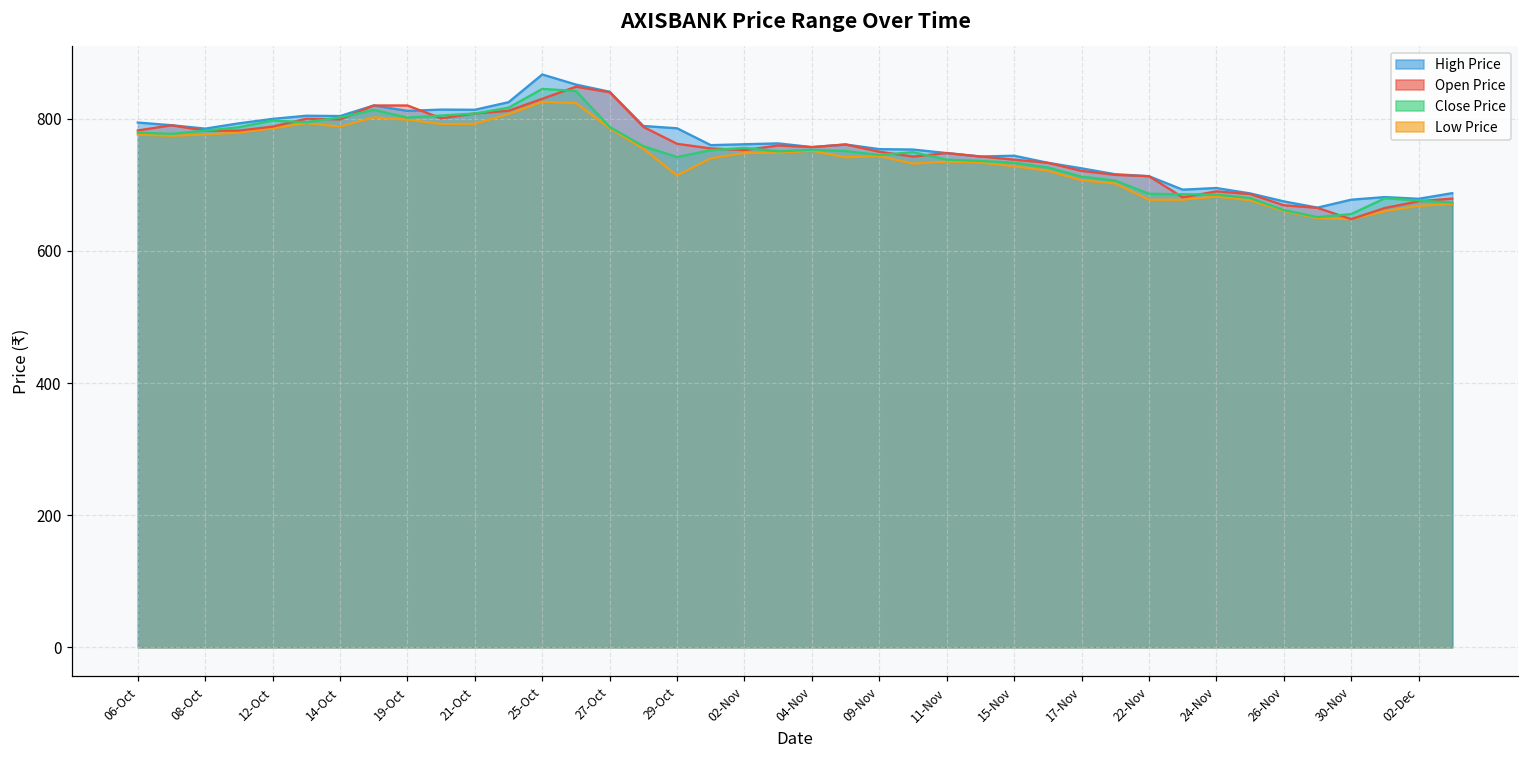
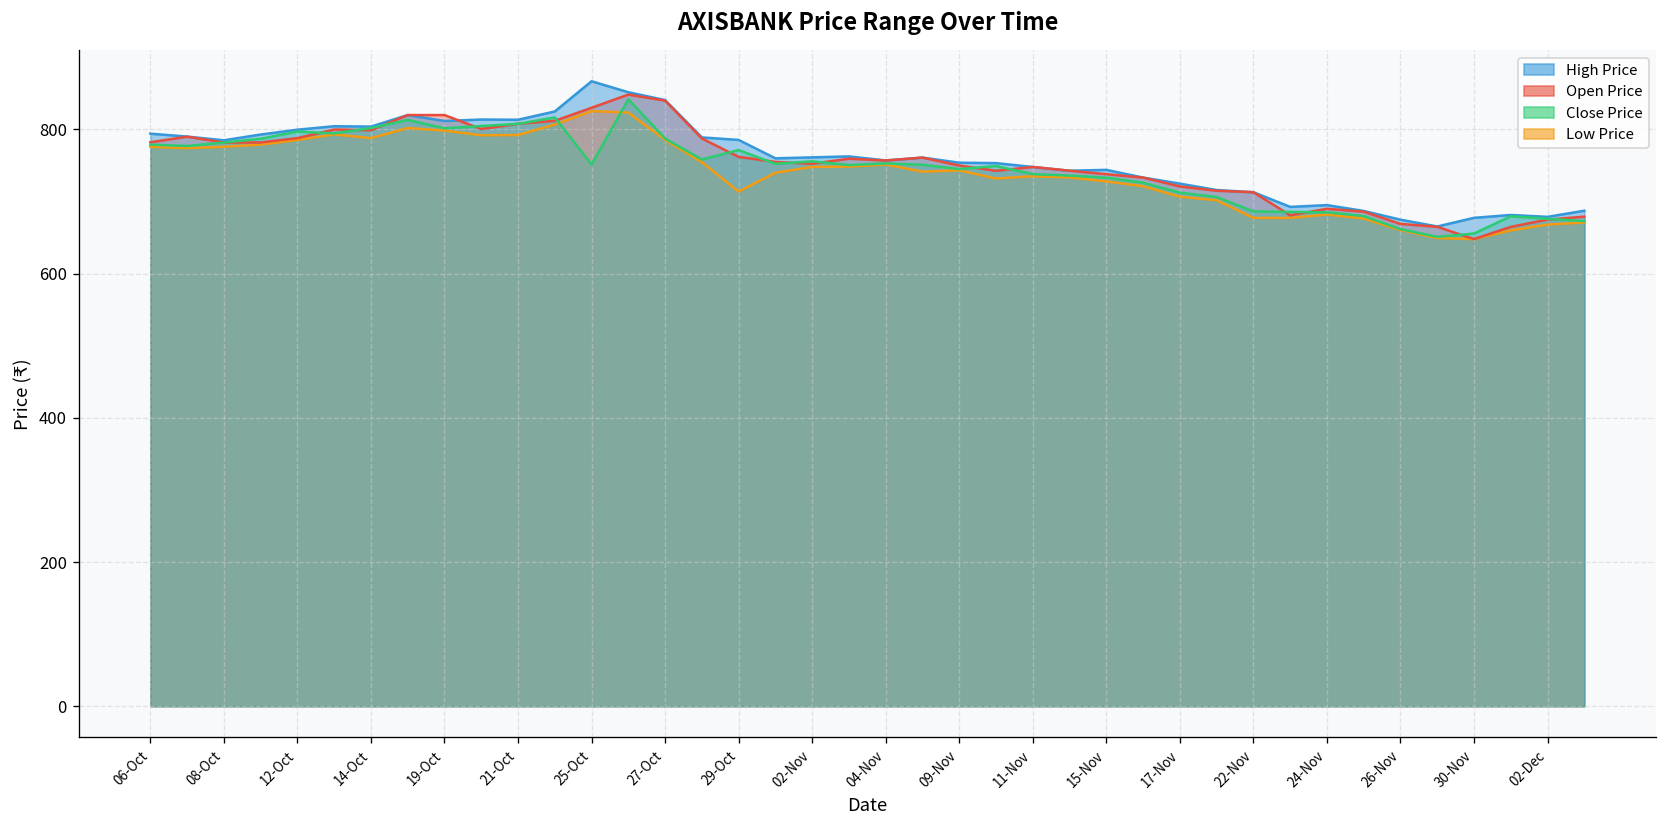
  {
    "Close Price": {
-     "25-Oct": 850,
-     "29-Oct": 740,
+     "25-Oct": 750,
+     "29-Oct": 770,
      "15-Nov": 730,
      "17-Nov": 710,
      "22-Nov": 690,
      "30-Nov": 660
    },
    "High Price": {
      "06-Oct": 790,
      "19-Oct": 810,
      "21-Oct": 810,
      "25-Oct": 870,
      "29-Oct": 790,
      "02-Nov": 760,
      "15-Nov": 740,
      "24-Nov": 700,
      "26-Nov": 670,
      "30-Nov": 680
    }
  }
